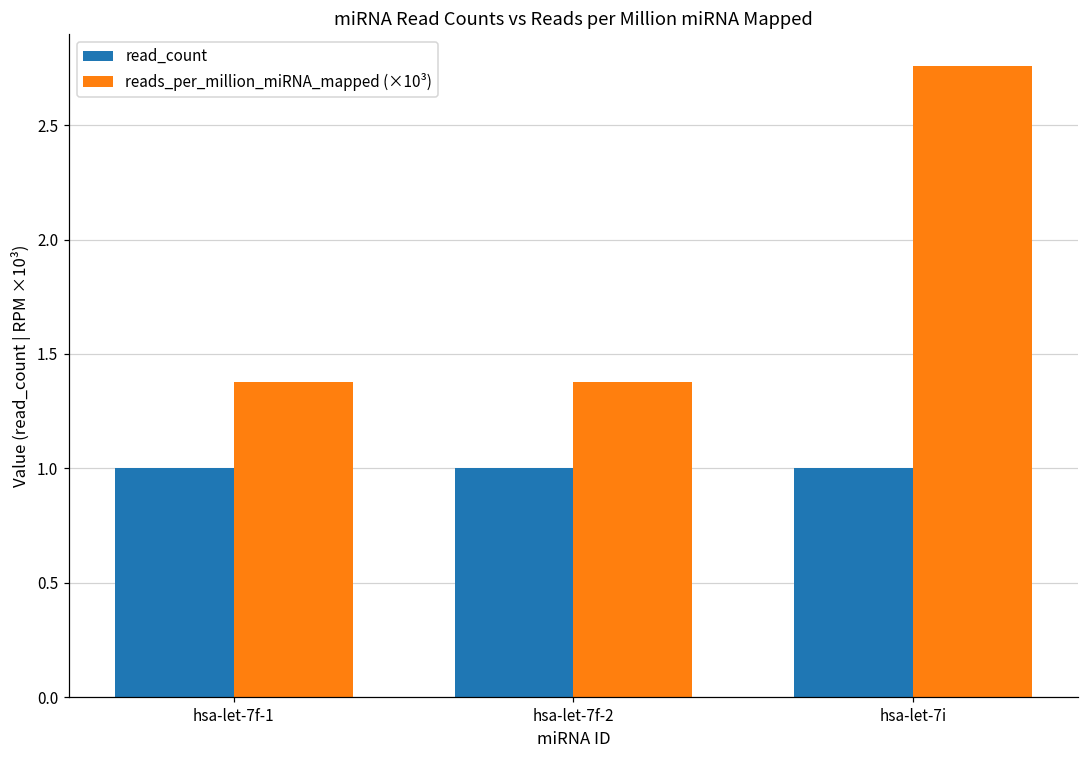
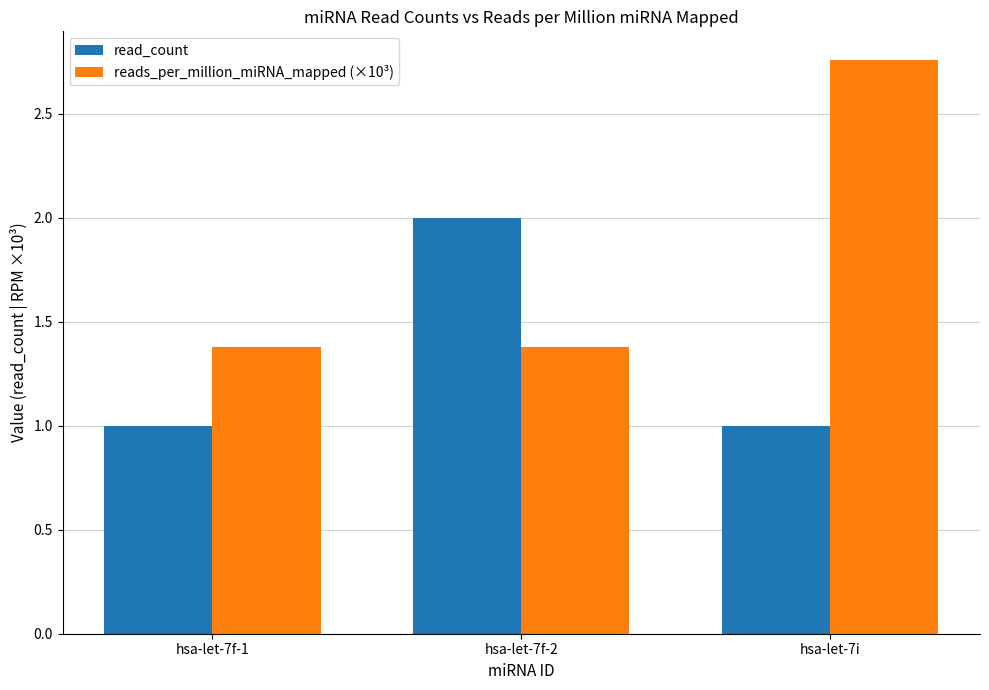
  {
    "read_count": {
      "hsa-let-7f-1": 1,
-     "hsa-let-7f-2": 1,
+     "hsa-let-7f-2": 2,
      "hsa-let-7i": 1
    },
    "reads_per_million_miRNA_mapped (×10³)": {
      "hsa-let-7f-1": 1.38,
      "hsa-let-7f-2": 1.38,
      "hsa-let-7i": 2.76
    }
  }
